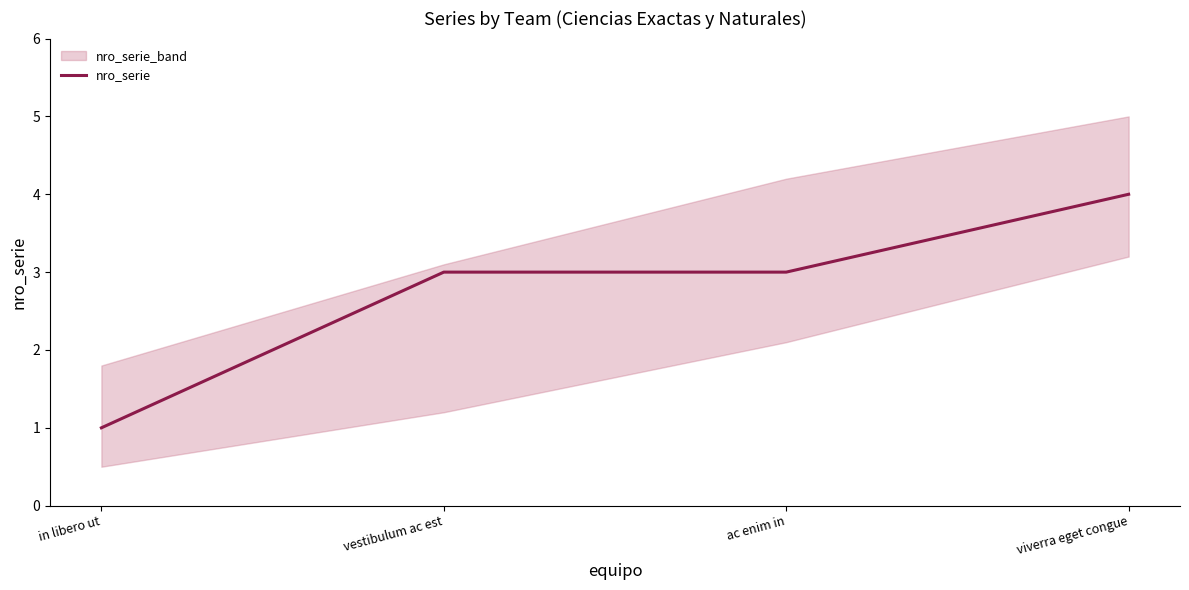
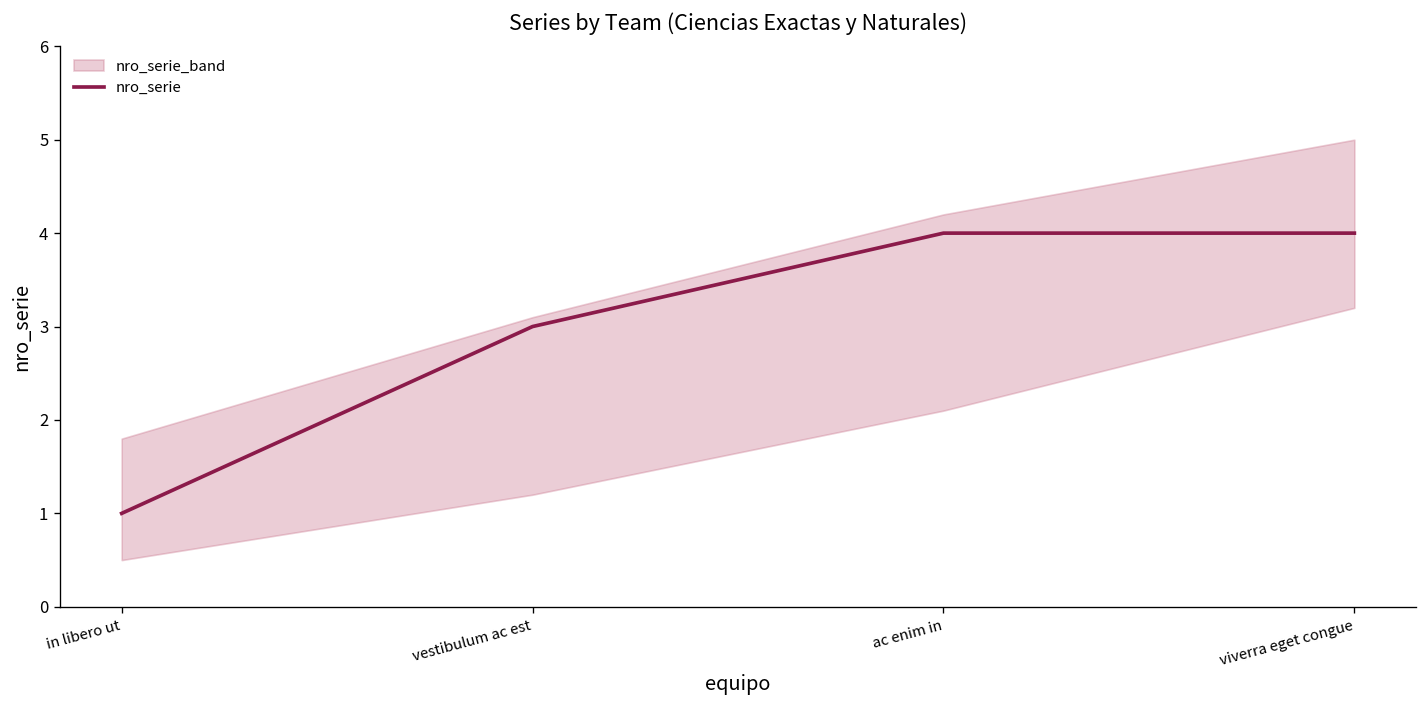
  {
    "nro_serie": {
      "in libero ut": 1,
      "vestibulum ac est": 3,
-     "ac enim in": 3,
+     "ac enim in": 4,
      "viverra eget congue": 4
    }
  }
